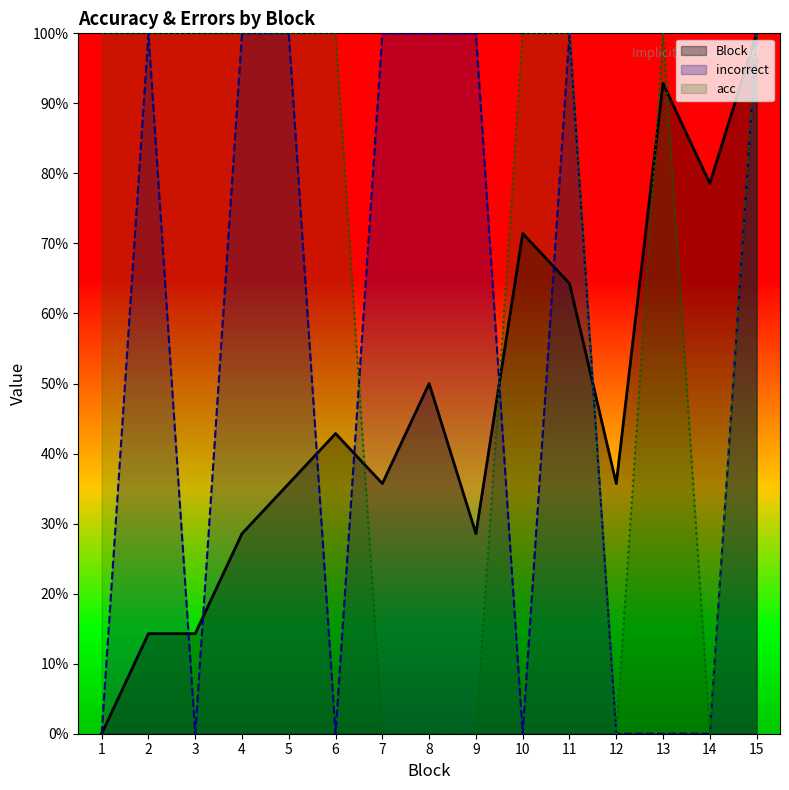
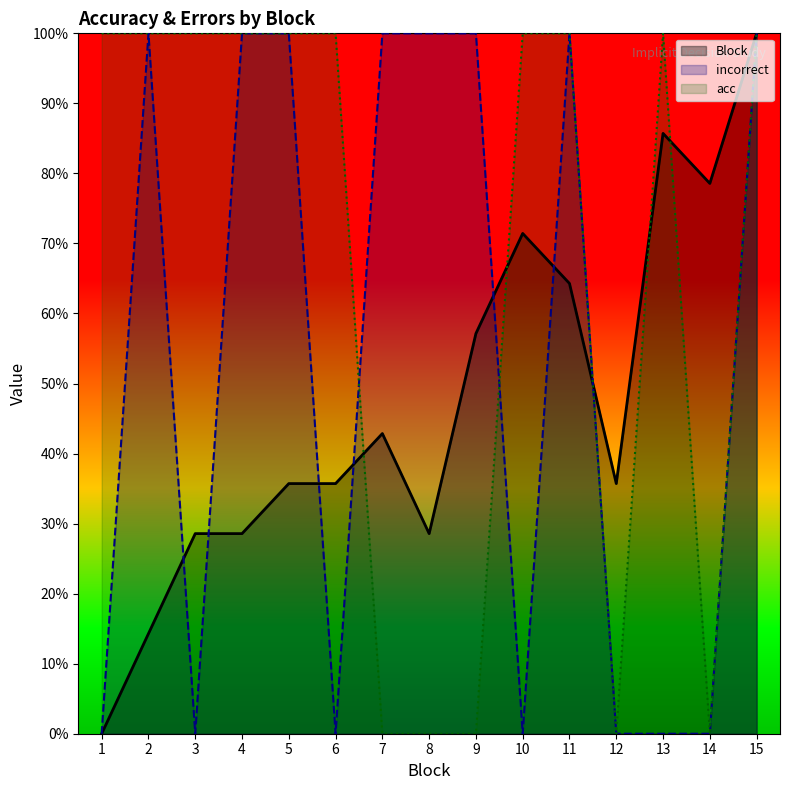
  {
    "Block": {
      "2": "14%",
-     "3": "14%",
+     "3": "29%",
      "4": "29%",
      "5": "36%",
-     "6": "43%",
-     "7": "36%",
-     "8": "50%",
-     "9": "29%",
+     "6": "36%",
+     "7": "43%",
+     "8": "29%",
+     "9": "57%",
      "10": "71%",
      "11": "64%",
      "12": "36%",
-     "13": "93%",
+     "13": "86%",
      "14": "79%"
    },
    "incorrect": {
      "3": "0%",
      "6": "0%",
      "7": "100%",
      "8": "100%",
      "9": "100%",
      "10": "0%",
      "13": "0%"
    },
    "acc": {
      "1": "100%",
      "3": "100%",
      "6": "100%",
      "7": "0%",
      "8": "0%",
      "9": "0%",
      "10": "100%",
      "13": "100%"
    }
  }
